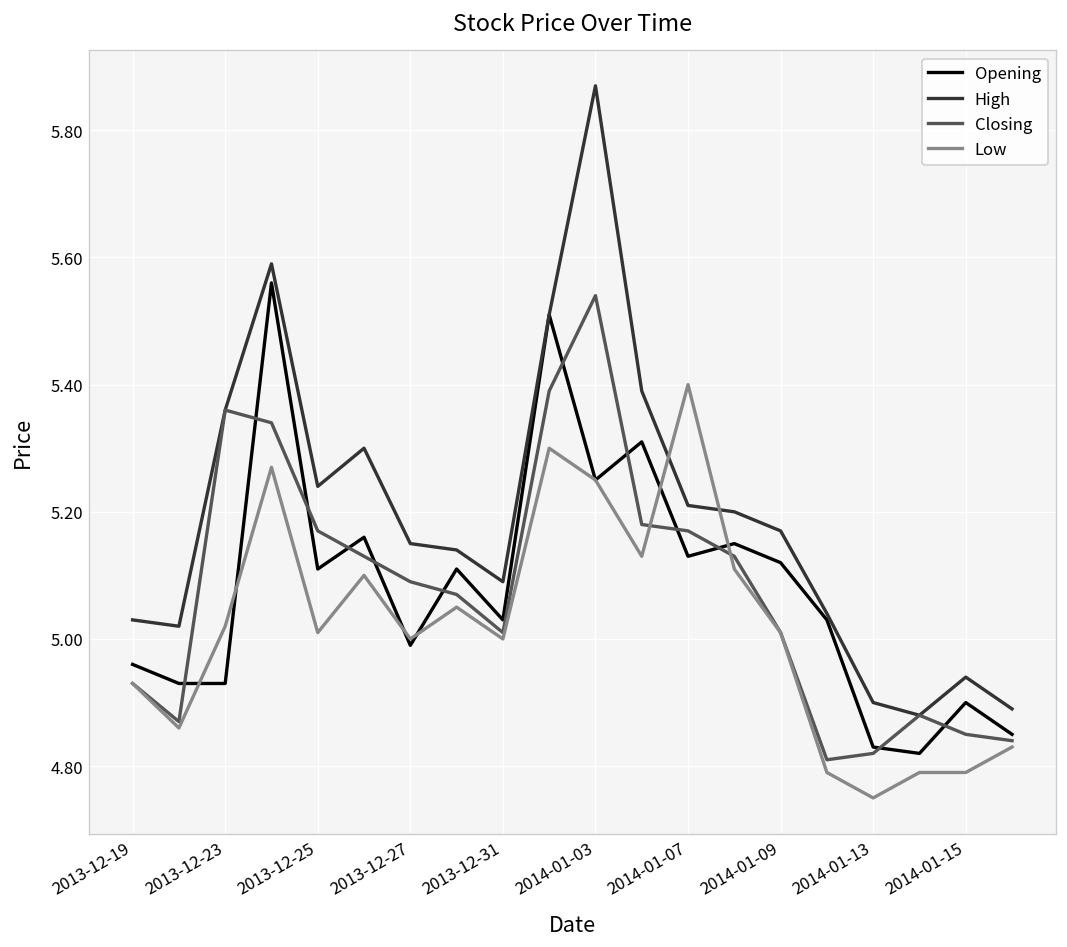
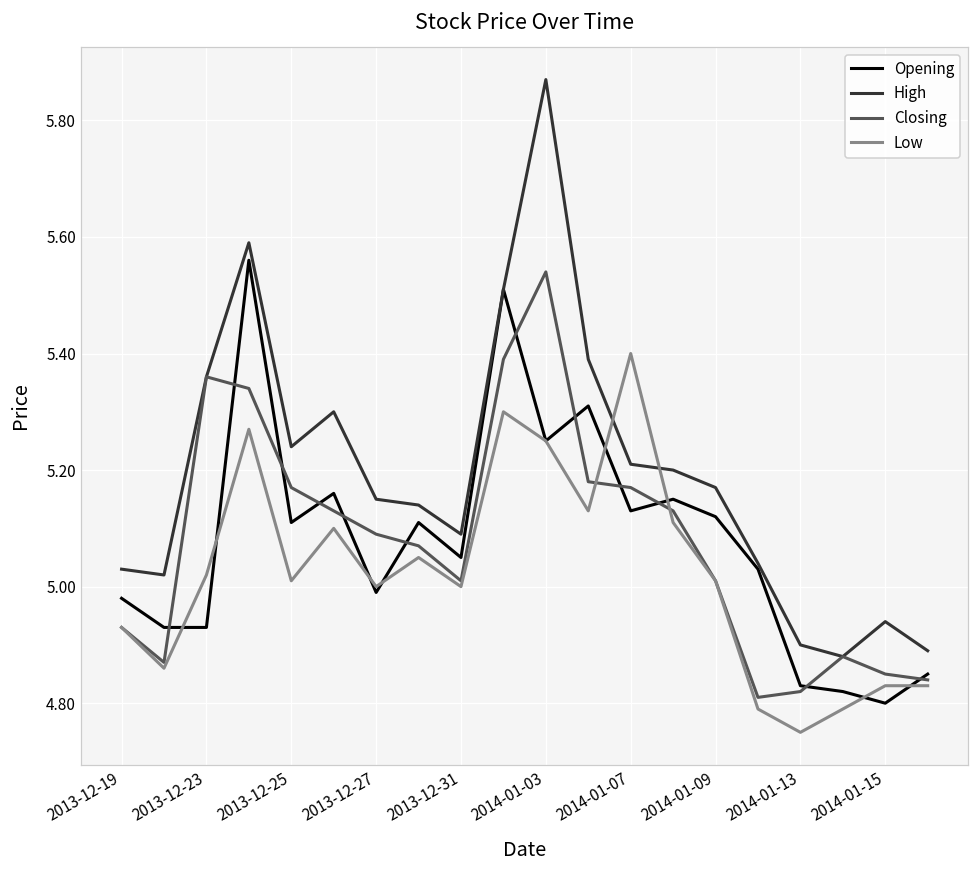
  {
    "Opening": {
-     "2013-12-19": 4.96,
+     "2013-12-19": 4.98,
      "2013-12-23": 4.93,
      "2013-12-25": 5.11,
      "2013-12-27": 4.99,
-     "2013-12-31": 5.03,
+     "2013-12-31": 5.05,
      "2014-01-07": 5.13,
      "2014-01-09": 5.12,
      "2014-01-13": 4.83,
-     "2014-01-15": 4.9
+     "2014-01-15": 4.8
    },
    "Low": {
      "2013-12-23": 5.02,
      "2013-12-25": 5.01,
      "2013-12-27": 5.00,
      "2013-12-31": 5.00,
      "2014-01-07": 5.40,
      "2014-01-13": 4.75,
-     "2014-01-15": 4.79
+     "2014-01-15": 4.83
    }
  }
